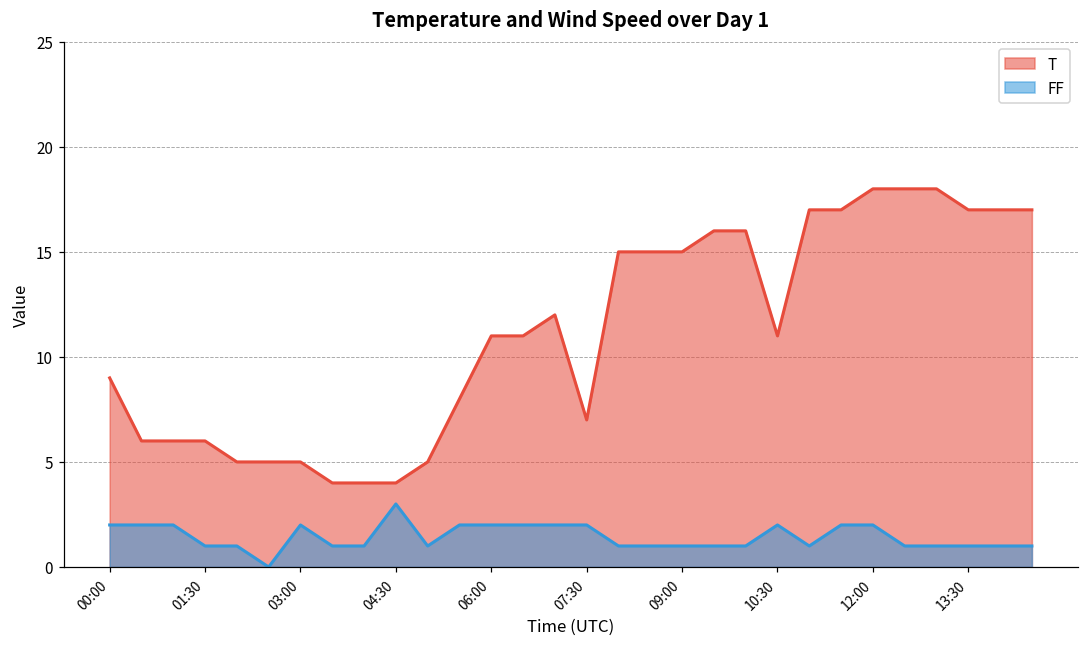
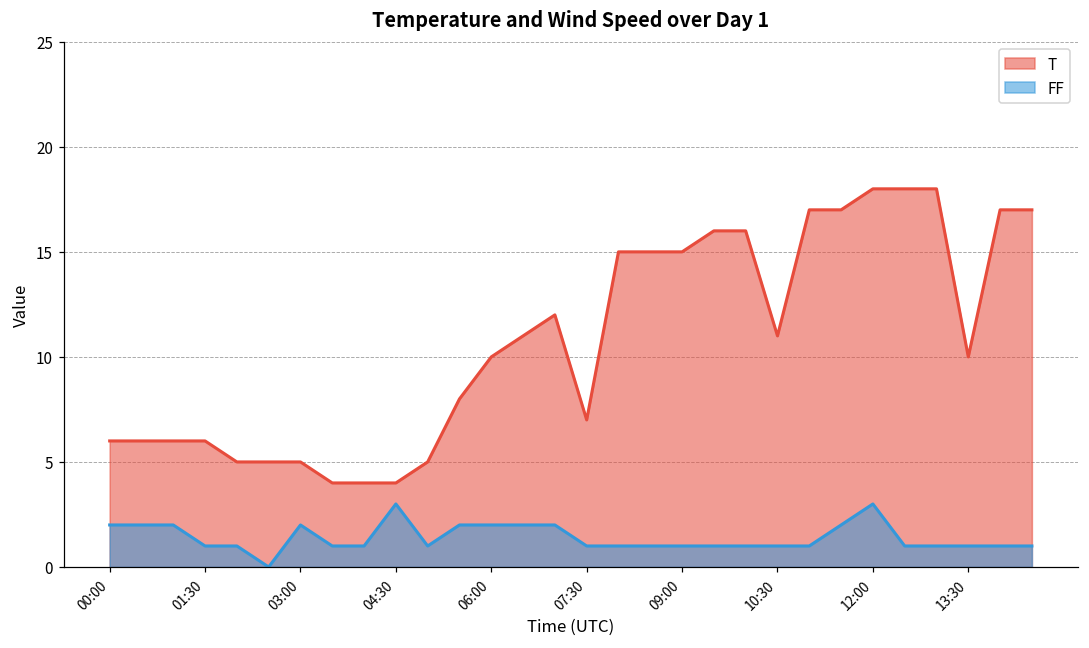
  {
    "T": {
-     "00:00": 9,
+     "00:00": 6,
      "01:30": 6,
      "03:00": 5,
      "04:30": 4,
-     "06:00": 11,
+     "06:00": 10,
      "07:30": 7,
      "09:00": 15,
      "10:30": 11,
      "12:00": 18,
-     "13:30": 17
+     "13:30": 10
    },
    "FF": {
      "00:00": 2,
      "01:30": 1,
      "03:00": 2,
      "04:30": 3,
      "06:00": 2,
-     "07:30": 2,
+     "07:30": 1,
      "09:00": 1,
-     "10:30": 2,
-     "12:00": 2,
+     "10:30": 1,
+     "12:00": 3,
      "13:30": 1
    }
  }
